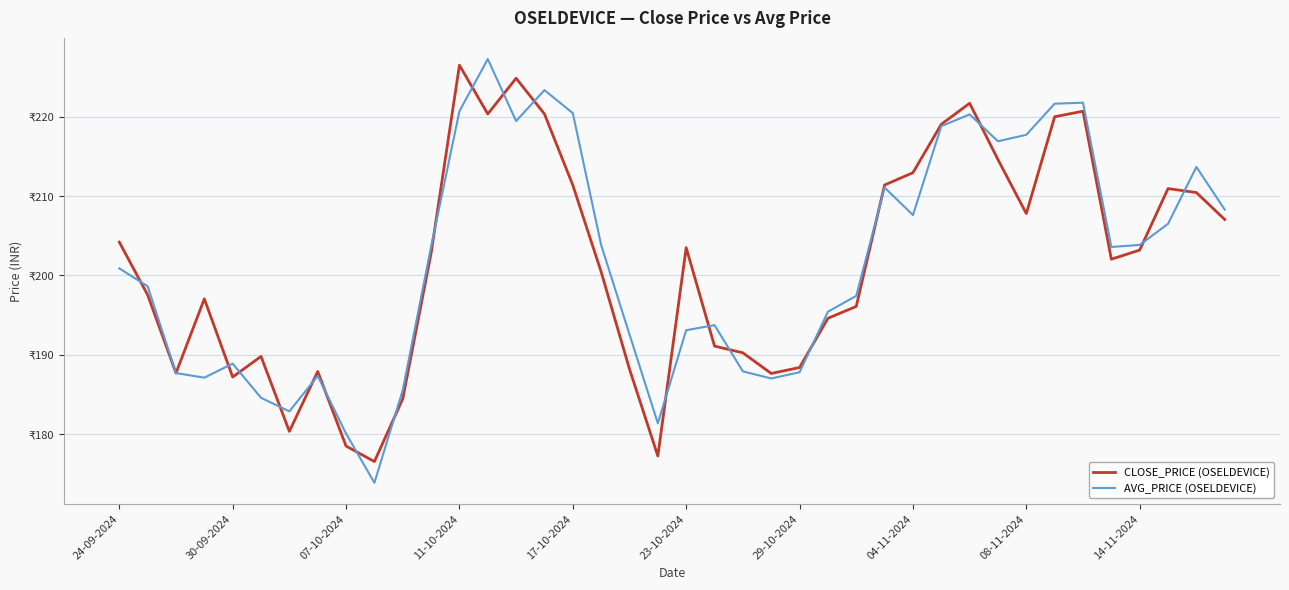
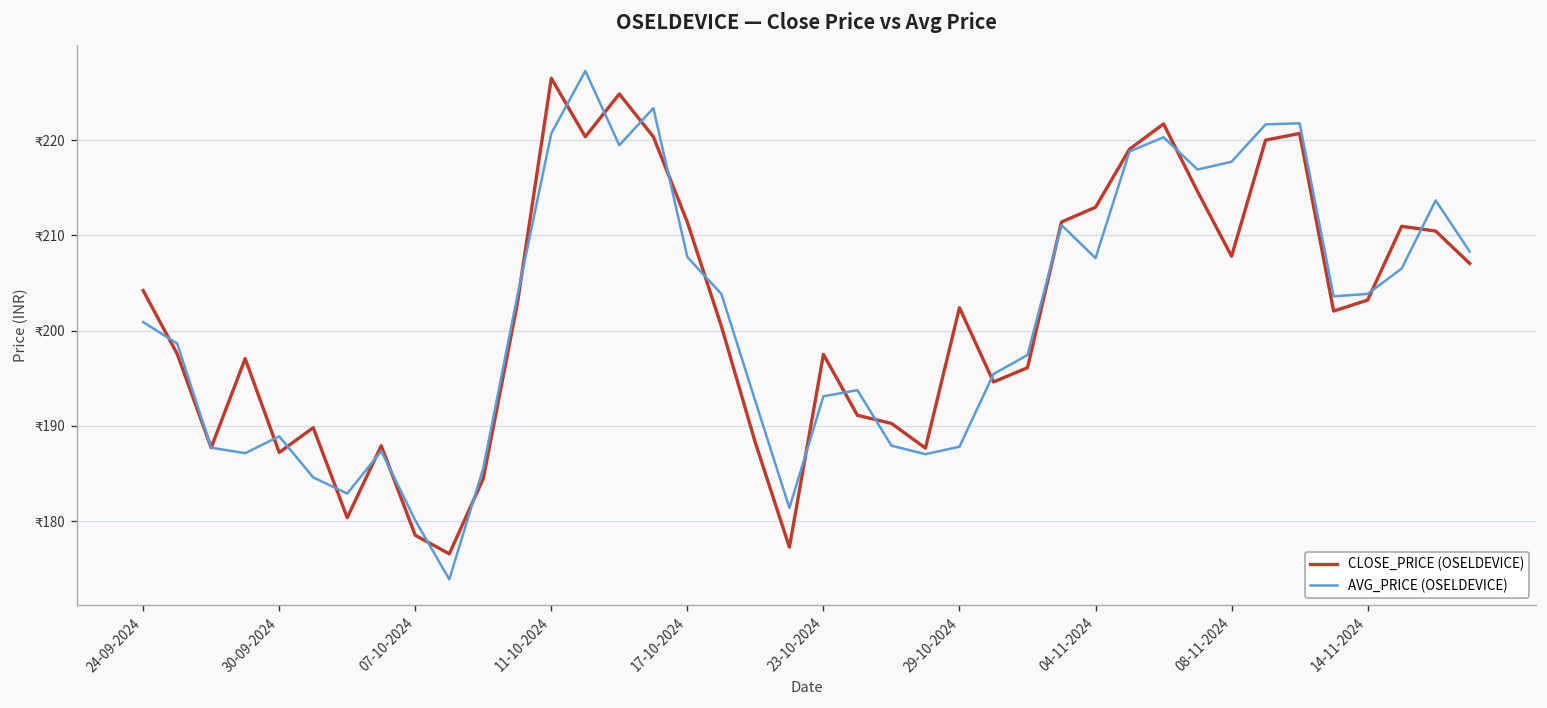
  {
    "CLOSE_PRICE (OSELDEVICE)": {
      "24-09-2024": "₹204",
      "30-09-2024": "₹187",
      "07-10-2024": "₹179",
      "11-10-2024": "₹227",
      "17-10-2024": "₹211",
-     "23-10-2024": "₹204",
-     "29-10-2024": "₹188",
+     "23-10-2024": "₹198",
+     "29-10-2024": "₹202",
      "04-11-2024": "₹213",
      "08-11-2024": "₹208",
      "14-11-2024": "₹203"
    },
    "AVG_PRICE (OSELDEVICE)": {
      "24-09-2024": "₹201",
      "30-09-2024": "₹189",
      "07-10-2024": "₹180",
      "11-10-2024": "₹221",
-     "17-10-2024": "₹220",
+     "17-10-2024": "₹208",
      "23-10-2024": "₹193",
      "29-10-2024": "₹188",
      "04-11-2024": "₹208",
      "08-11-2024": "₹218",
      "14-11-2024": "₹204"
    }
  }
